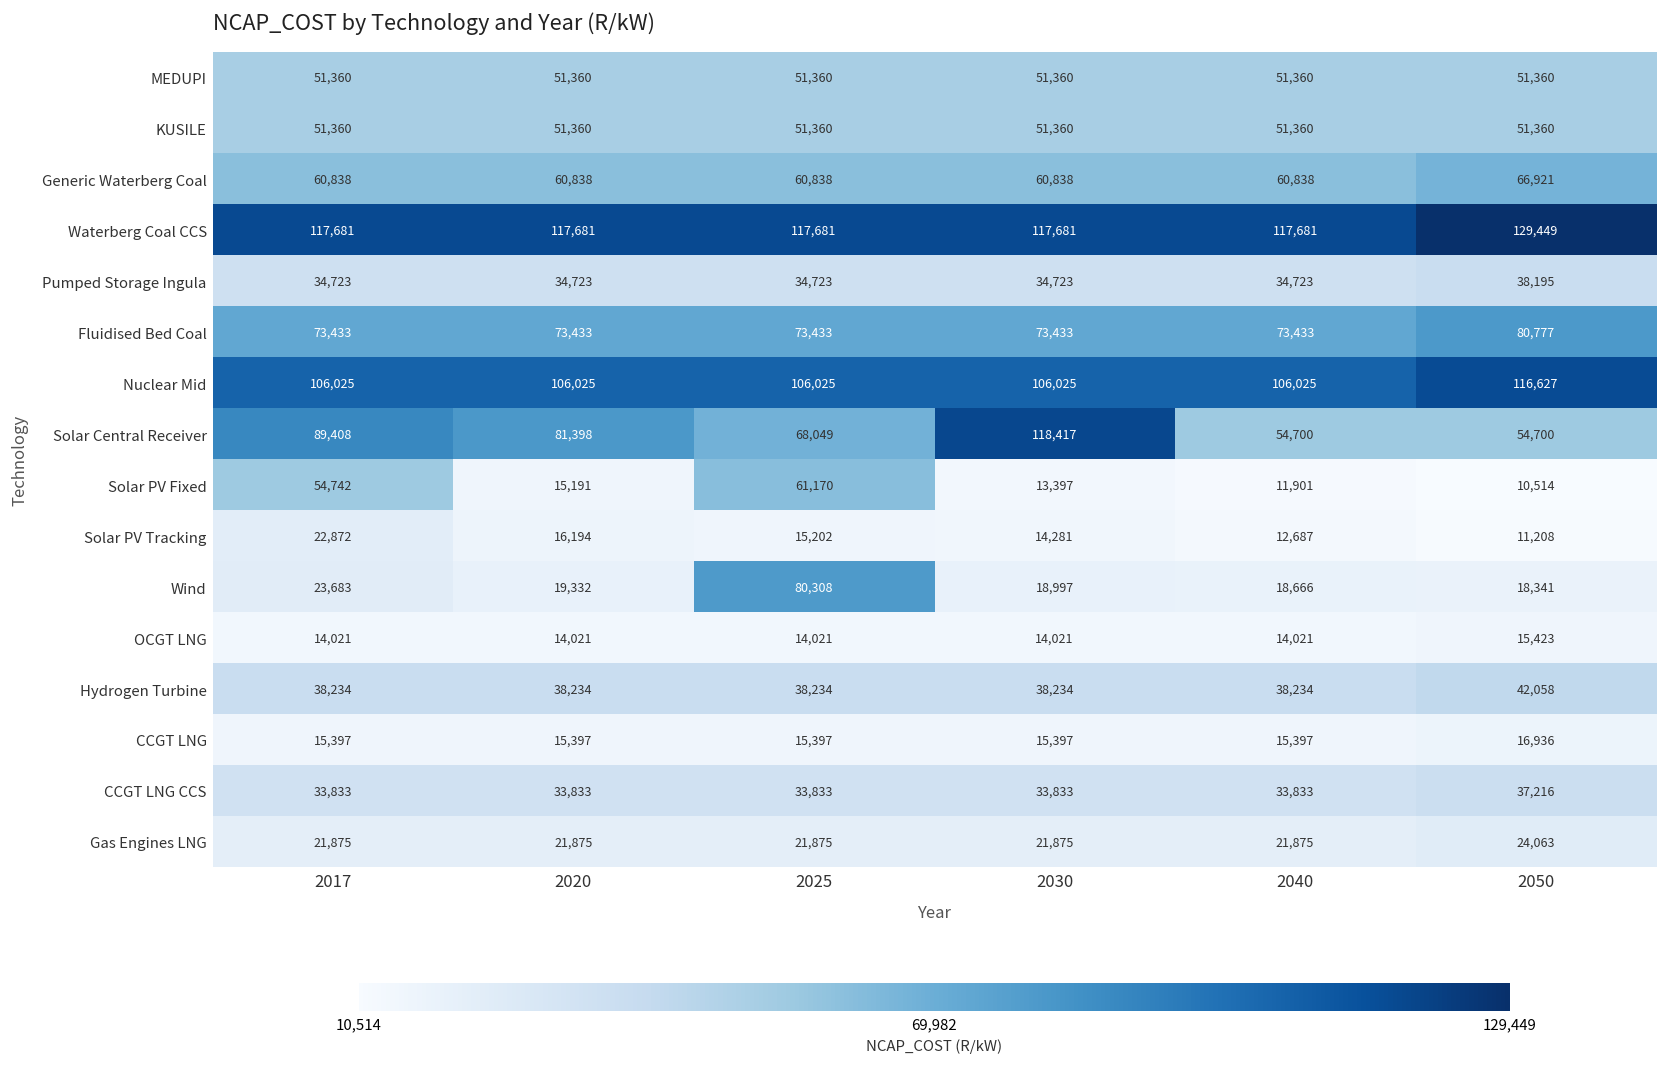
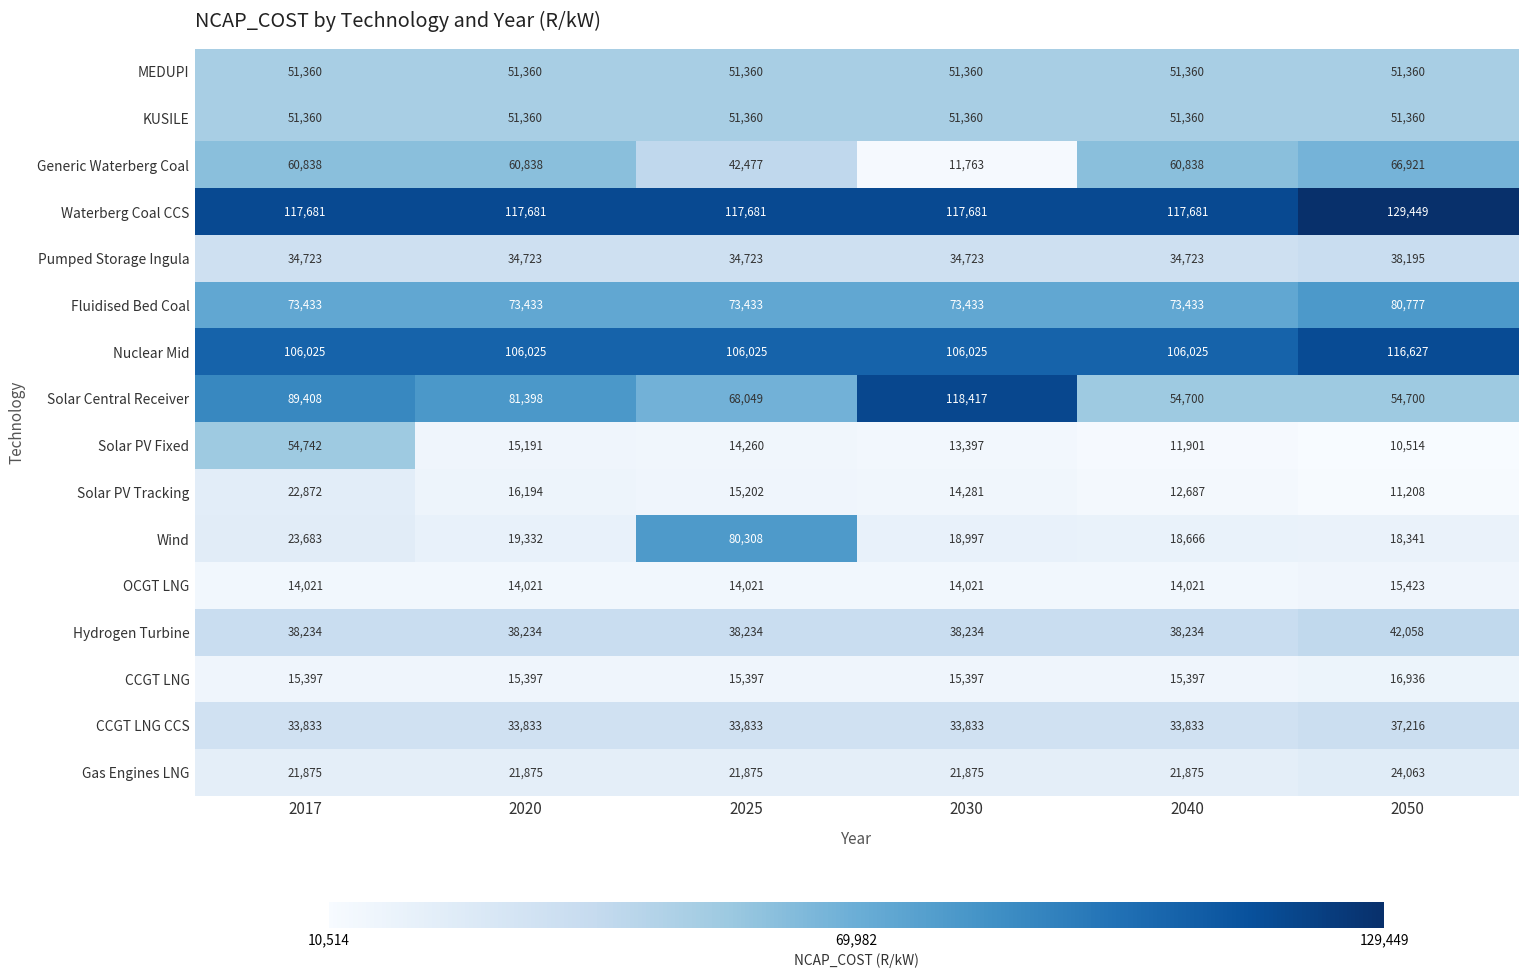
  {
    "MEDUPI": {
      "2017": "51,360",
      "2020": "51,360",
      "2025": "51,360",
      "2030": "51,360",
      "2040": "51,360",
      "2050": "51,360"
    },
    "KUSILE": {
      "2017": "51,360",
      "2020": "51,360",
      "2025": "51,360",
      "2030": "51,360",
      "2040": "51,360",
      "2050": "51,360"
    },
    "Generic Waterberg Coal": {
      "2017": "60,838",
      "2020": "60,838",
-     "2025": "60,838",
-     "2030": "60,838",
+     "2025": "42,477",
+     "2030": "11,763",
      "2040": "60,838",
      "2050": "66,921"
    },
    "Waterberg Coal CCS": {
      "2017": "117,681",
      "2020": "117,681",
      "2025": "117,681",
      "2030": "117,681",
      "2040": "117,681",
      "2050": "129,449"
    },
    "Pumped Storage Ingula": {
      "2017": "34,723",
      "2020": "34,723",
      "2025": "34,723",
      "2030": "34,723",
      "2040": "34,723",
      "2050": "38,195"
    },
    "Fluidised Bed Coal": {
      "2017": "73,433",
      "2020": "73,433",
      "2025": "73,433",
      "2030": "73,433",
      "2040": "73,433",
      "2050": "80,777"
    },
    "Nuclear Mid": {
      "2017": "106,025",
      "2020": "106,025",
      "2025": "106,025",
      "2030": "106,025",
      "2040": "106,025",
      "2050": "116,627"
    },
    "Solar Central Receiver": {
      "2017": "89,408",
      "2020": "81,398",
      "2025": "68,049",
      "2030": "118,417",
      "2040": "54,700",
      "2050": "54,700"
    },
    "Solar PV Fixed": {
      "2017": "54,742",
      "2020": "15,191",
-     "2025": "61,170",
+     "2025": "14,260",
      "2030": "13,397",
      "2040": "11,901",
      "2050": "10,514"
    },
    "Solar PV Tracking": {
      "2017": "22,872",
      "2020": "16,194",
      "2025": "15,202",
      "2030": "14,281",
      "2040": "12,687",
      "2050": "11,208"
    },
    "Wind": {
      "2017": "23,683",
      "2020": "19,332",
      "2025": "80,308",
      "2030": "18,997",
      "2040": "18,666",
      "2050": "18,341"
    },
    "OCGT LNG": {
      "2017": "14,021",
      "2020": "14,021",
      "2025": "14,021",
      "2030": "14,021",
      "2040": "14,021",
      "2050": "15,423"
    },
    "Hydrogen Turbine": {
      "2017": "38,234",
      "2020": "38,234",
      "2025": "38,234",
      "2030": "38,234",
      "2040": "38,234",
      "2050": "42,058"
    },
    "CCGT LNG": {
      "2017": "15,397",
      "2020": "15,397",
      "2025": "15,397",
      "2030": "15,397",
      "2040": "15,397",
      "2050": "16,936"
    },
    "CCGT LNG CCS": {
      "2017": "33,833",
      "2020": "33,833",
      "2025": "33,833",
      "2030": "33,833",
      "2040": "33,833",
      "2050": "37,216"
    },
    "Gas Engines LNG": {
      "2017": "21,875",
      "2020": "21,875",
      "2025": "21,875",
      "2030": "21,875",
      "2040": "21,875",
      "2050": "24,063"
    }
  }
